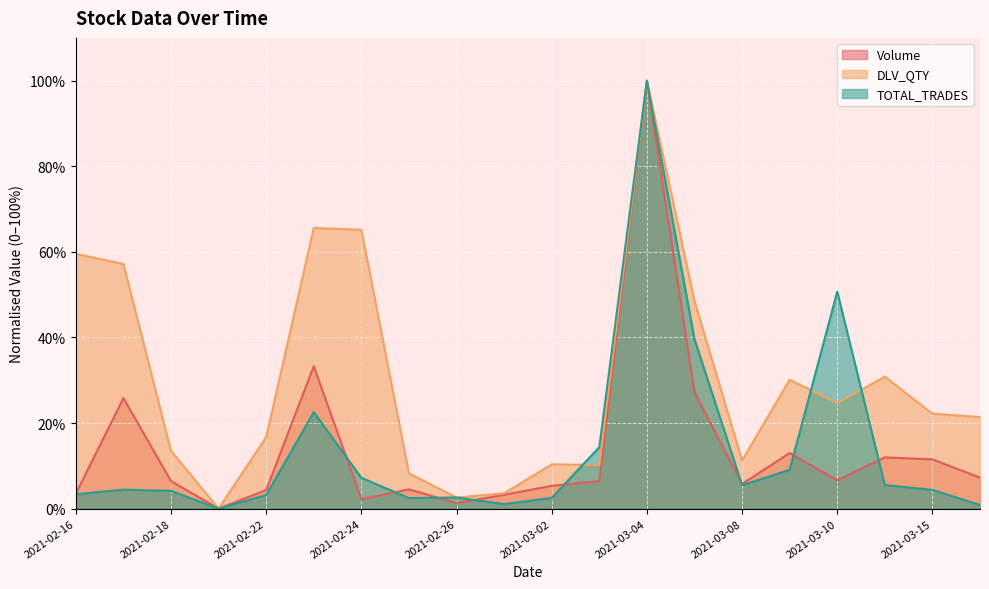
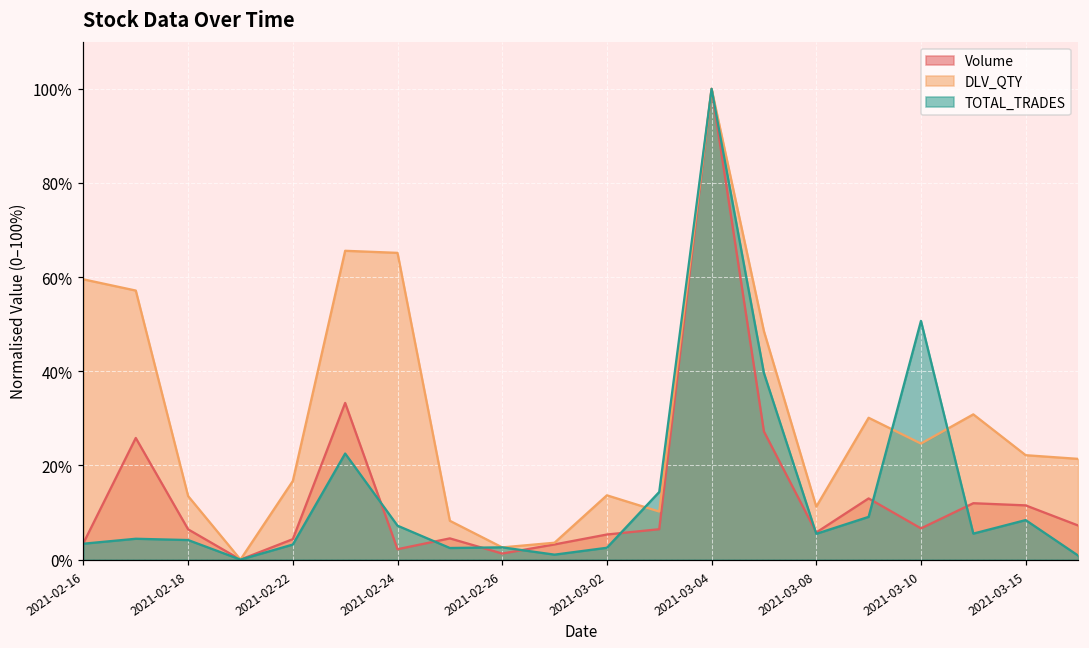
  {
    "Volume": {
      "2021-02-18": "6%",
      "2021-02-22": "4%",
      "2021-02-24": "2%",
      "2021-02-26": "1%",
      "2021-03-02": "5%",
      "2021-03-10": "7%",
      "2021-03-15": "12%"
    },
    "DLV_QTY": {
      "2021-02-16": "60%",
      "2021-02-18": "13%",
      "2021-02-22": "17%",
      "2021-02-24": "65%",
-     "2021-03-02": "10%",
+     "2021-03-02": "14%",
      "2021-03-08": "11%",
      "2021-03-10": "25%",
      "2021-03-15": "22%"
    },
    "TOTAL_TRADES": {
      "2021-02-18": "4%",
      "2021-02-22": "3%",
      "2021-02-24": "7%",
      "2021-03-02": "3%",
      "2021-03-10": "51%",
-     "2021-03-15": "4%"
+     "2021-03-15": "8%"
    }
  }
